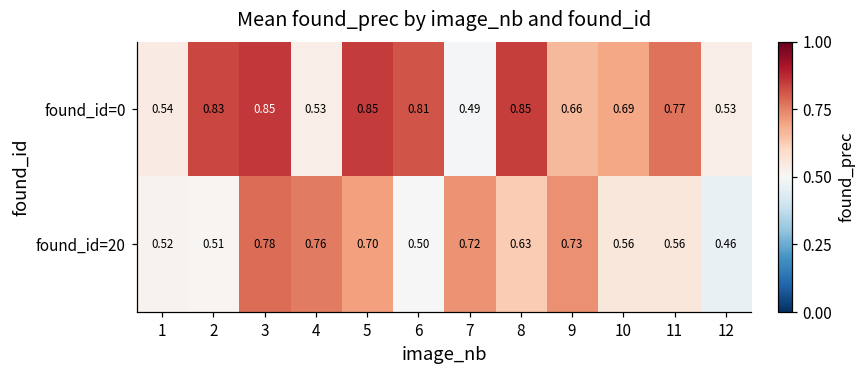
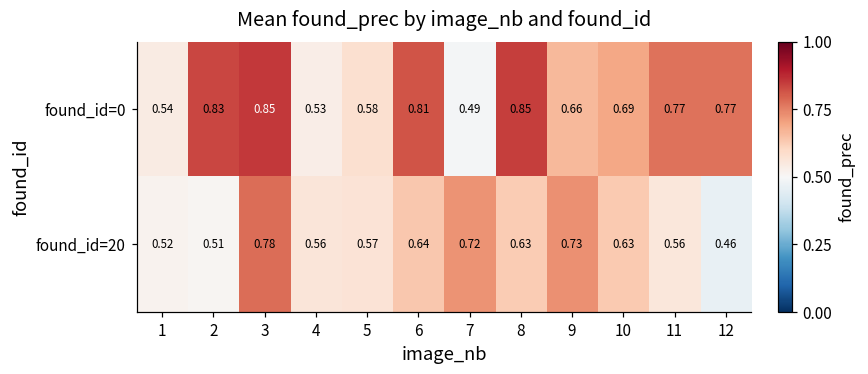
  {
    "found_id=0": {
      "1": 0.54,
      "2": 0.83,
      "3": 0.85,
      "4": 0.53,
-     "5": 0.85,
+     "5": 0.58,
      "6": 0.81,
      "7": 0.49,
      "8": 0.85,
      "9": 0.66,
      "10": 0.69,
      "11": 0.77,
-     "12": 0.53
+     "12": 0.77
    },
    "found_id=20": {
      "1": 0.52,
      "2": 0.51,
      "3": 0.78,
-     "4": 0.76,
-     "5": 0.70,
-     "6": 0.50,
+     "4": 0.56,
+     "5": 0.57,
+     "6": 0.64,
      "7": 0.72,
      "8": 0.63,
      "9": 0.73,
-     "10": 0.56,
+     "10": 0.63,
      "11": 0.56,
      "12": 0.46
    }
  }
